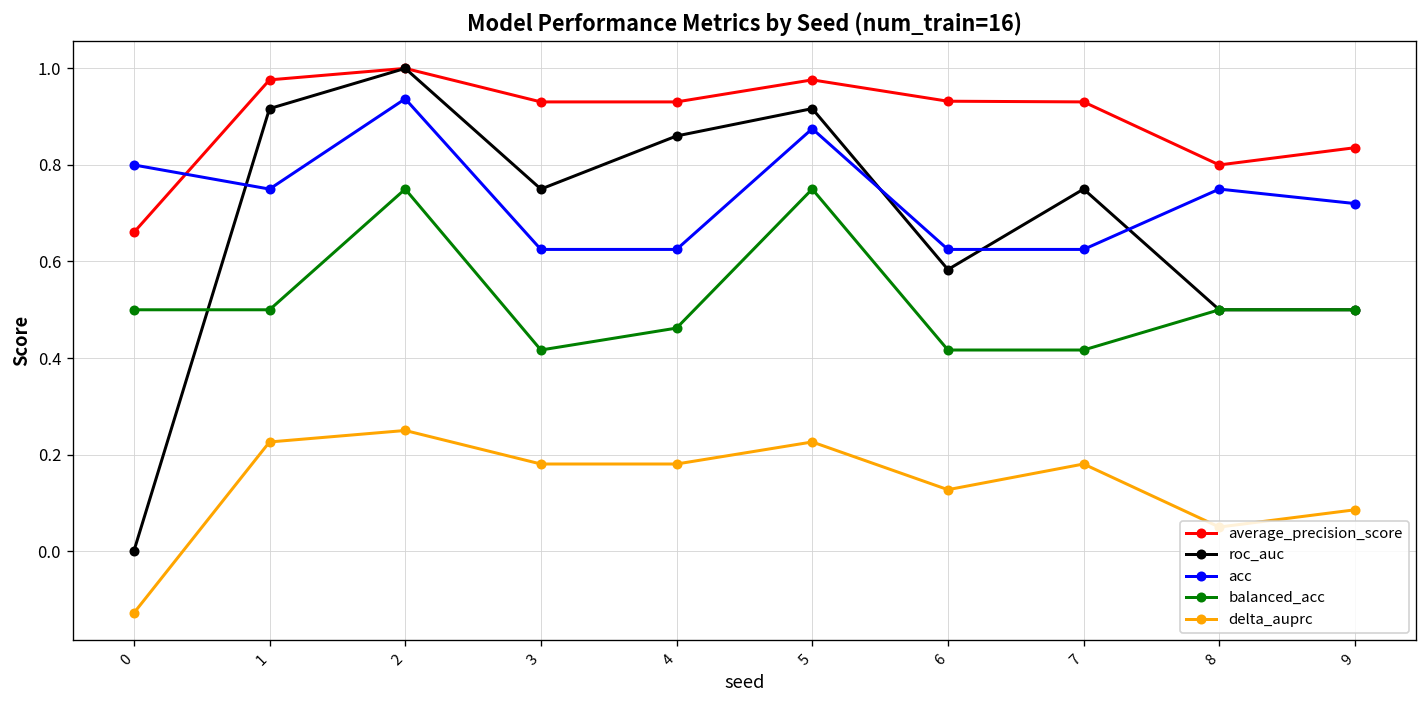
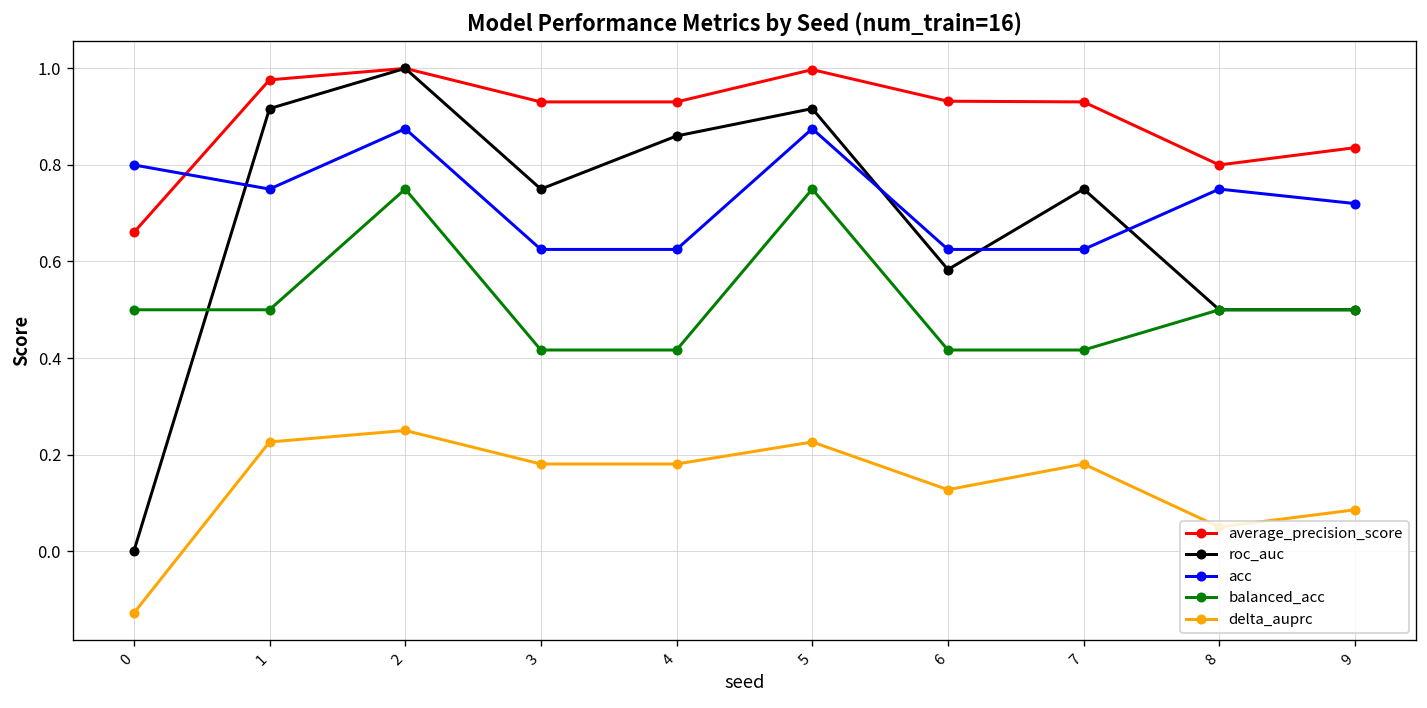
  {
    "average_precision_score": {
      "0": 0.66,
      "1": 0.98,
      "3": 0.93,
      "4": 0.93,
-     "5": 0.98,
+     "5": 1.00,
      "6": 0.93,
      "7": 0.93,
      "8": 0.80,
      "9": 0.84
    },
    "roc_auc": {
      "0": 0.00,
      "1": 0.92,
      "3": 0.75,
      "4": 0.86,
      "5": 0.92,
      "6": 0.58,
      "7": 0.75
    },
    "acc": {
      "0": 0.80,
      "1": 0.75,
-     "2": 0.94,
+     "2": 0.88,
      "3": 0.63,
      "4": 0.63,
      "5": 0.88,
      "6": 0.63,
      "7": 0.63,
      "8": 0.75,
      "9": 0.72
    },
    "balanced_acc": {
      "0": 0.50,
      "1": 0.50,
      "2": 0.75,
      "3": 0.42,
-     "4": 0.46,
+     "4": 0.42,
      "5": 0.75,
      "6": 0.42,
      "7": 0.42
    },
    "delta_auprc": {
      "0": -0.13,
      "1": 0.23,
      "2": 0.25,
      "3": 0.18,
      "4": 0.18,
      "5": 0.23,
      "6": 0.13,
      "7": 0.18,
      "9": 0.09
    }
  }
